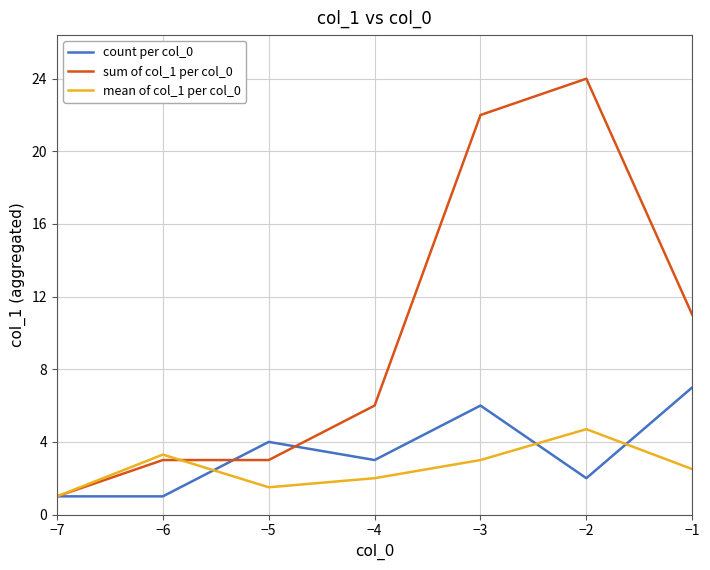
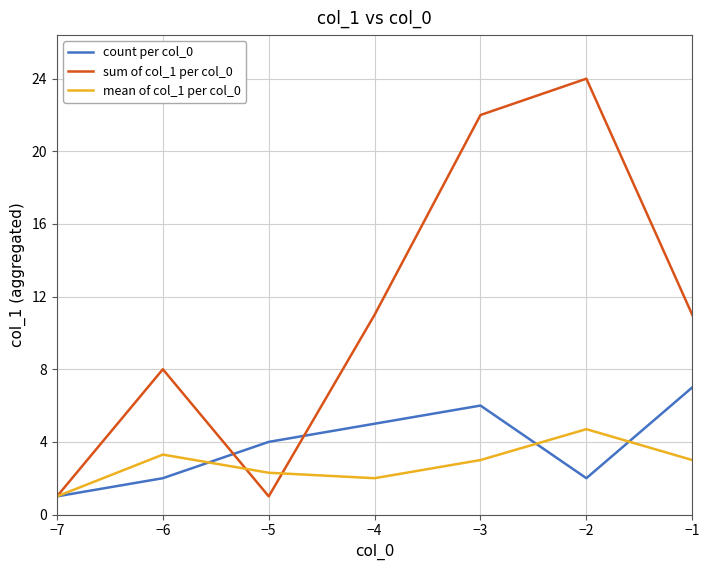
  {
    "count per col_0": {
-     "−6": 1,
+     "−6": 2,
      "−5": 4,
-     "−4": 3,
+     "−4": 5,
      "−3": 6,
      "−2": 2,
      "−1": 7
    },
    "sum of col_1 per col_0": {
-     "−6": 3,
-     "−5": 3,
-     "−4": 6,
+     "−6": 8,
+     "−5": 1,
+     "−4": 11,
      "−3": 22,
      "−2": 24,
      "−1": 11
    },
    "mean of col_1 per col_0": {
      "−6": 3.3,
-     "−5": 1.5,
+     "−5": 2.3,
      "−4": 2.0,
      "−3": 3.0,
      "−2": 4.7,
-     "−1": 2.5
+     "−1": 3.0
    }
  }
